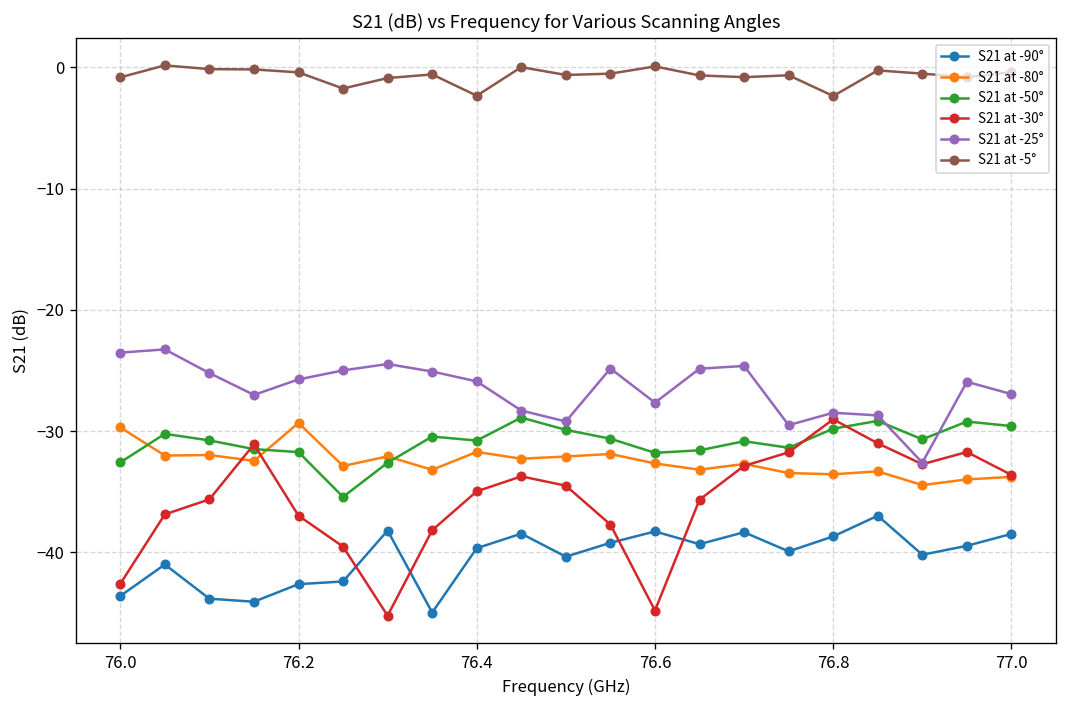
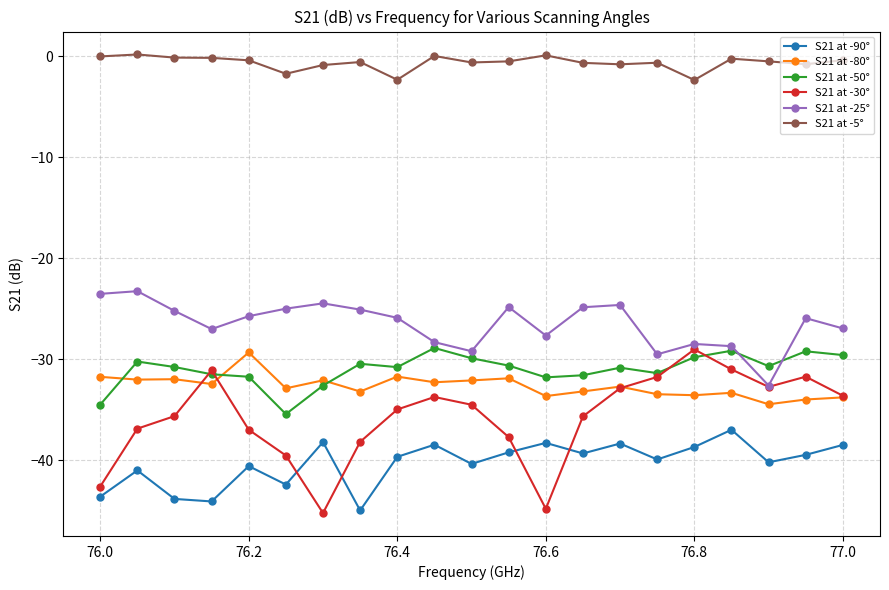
  {
    "S21 at -90°": {
      "76.0": -43.6,
-     "76.2": -42.6,
+     "76.2": -40.6,
      "76.4": -39.7,
      "76.6": -38.3,
      "76.8": -38.7,
      "77.0": -38.5
    },
    "S21 at -80°": {
-     "76.0": -29.7,
+     "76.0": -31.7,
      "76.2": -29.3,
      "76.4": -31.7,
-     "76.6": -32.7,
+     "76.6": -33.6,
      "76.8": -33.6
    },
    "S21 at -50°": {
-     "76.0": -32.6,
+     "76.0": -34.5,
      "76.2": -31.7,
      "76.4": -30.8,
      "76.6": -31.8,
      "76.8": -29.8,
      "77.0": -29.6
    },
    "S21 at -30°": {
      "76.0": -42.6,
      "76.2": -37.0,
      "76.4": -35.0,
      "76.6": -44.8,
      "76.8": -29.0
    },
    "S21 at -25°": {
      "76.0": -23.5,
      "76.2": -25.7,
      "76.4": -25.9,
      "76.6": -27.7,
      "76.8": -28.5,
      "77.0": -26.9
    },
    "S21 at -5°": {
-     "76.0": -0.8,
+     "76.0": 0.0,
      "76.2": -0.4,
      "76.4": -2.3,
      "76.6": 0.1,
      "76.8": -2.4
    }
  }
